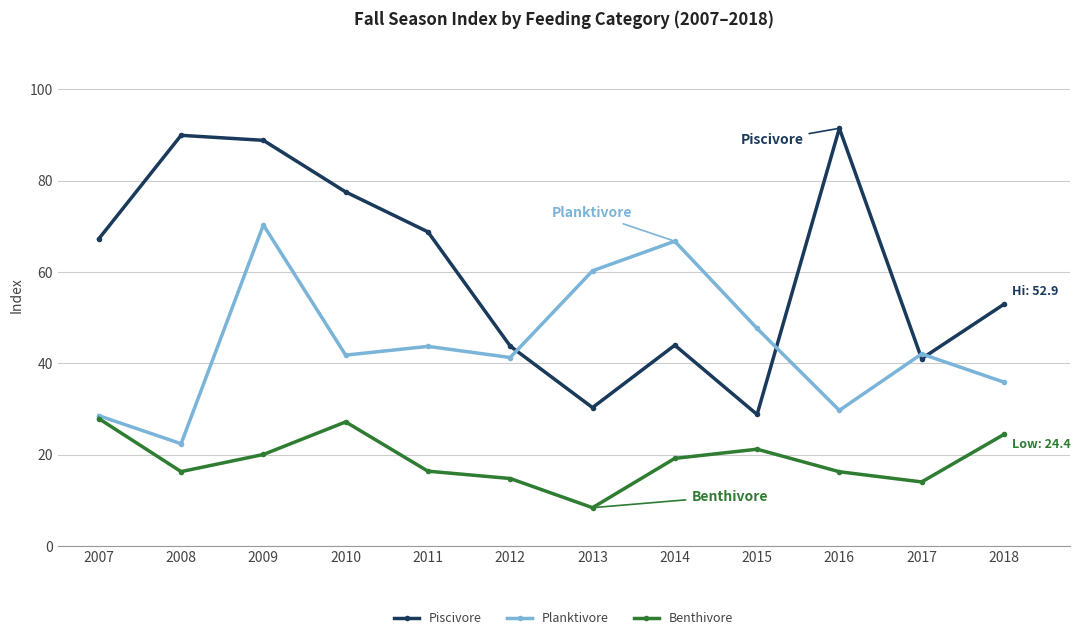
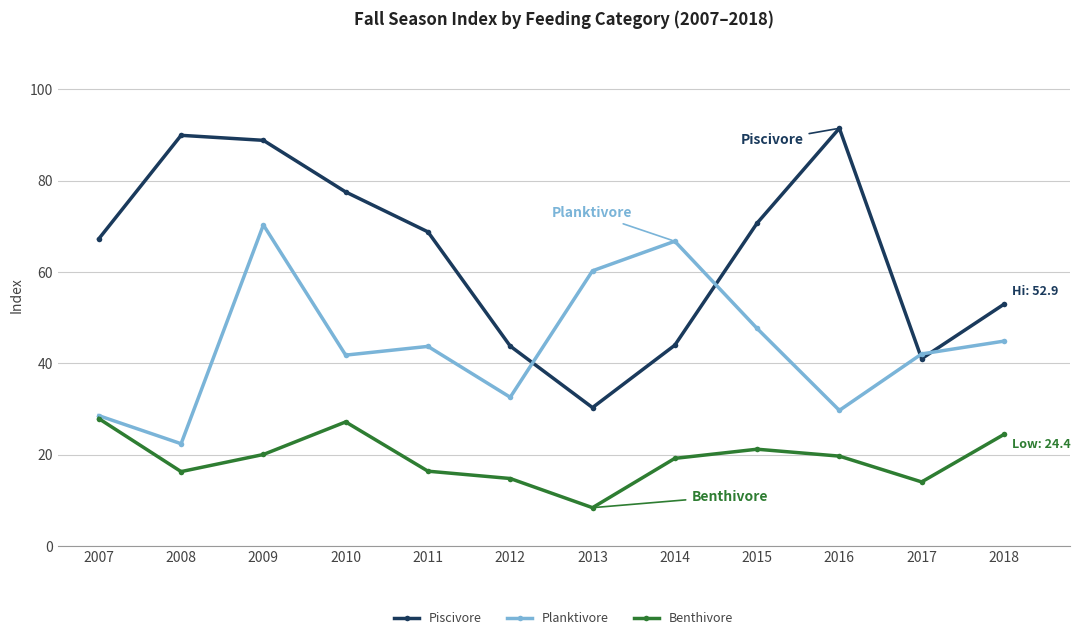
  {
    "Piscivore": {
      "2007": 67,
      "2008": 90,
      "2009": 89,
      "2010": 78,
      "2011": 69,
      "2012": 44,
      "2013": 30,
      "2014": 44,
-     "2015": 29,
+     "2015": 71,
      "2016": 91,
      "2017": 41
    },
    "Planktivore": {
      "2007": 29,
      "2008": 22,
      "2009": 70,
      "2010": 42,
      "2011": 44,
-     "2012": 41,
+     "2012": 33,
      "2013": 60,
      "2014": 67,
      "2015": 48,
      "2016": 30,
      "2017": 42,
-     "2018": 36
+     "2018": 45
    },
    "Benthivore": {
      "2007": 28,
      "2008": 16,
      "2009": 20,
      "2010": 27,
      "2011": 16,
      "2012": 15,
      "2013": 8,
      "2014": 19,
      "2015": 21,
-     "2016": 16,
+     "2016": 20,
      "2017": 14
    }
  }
